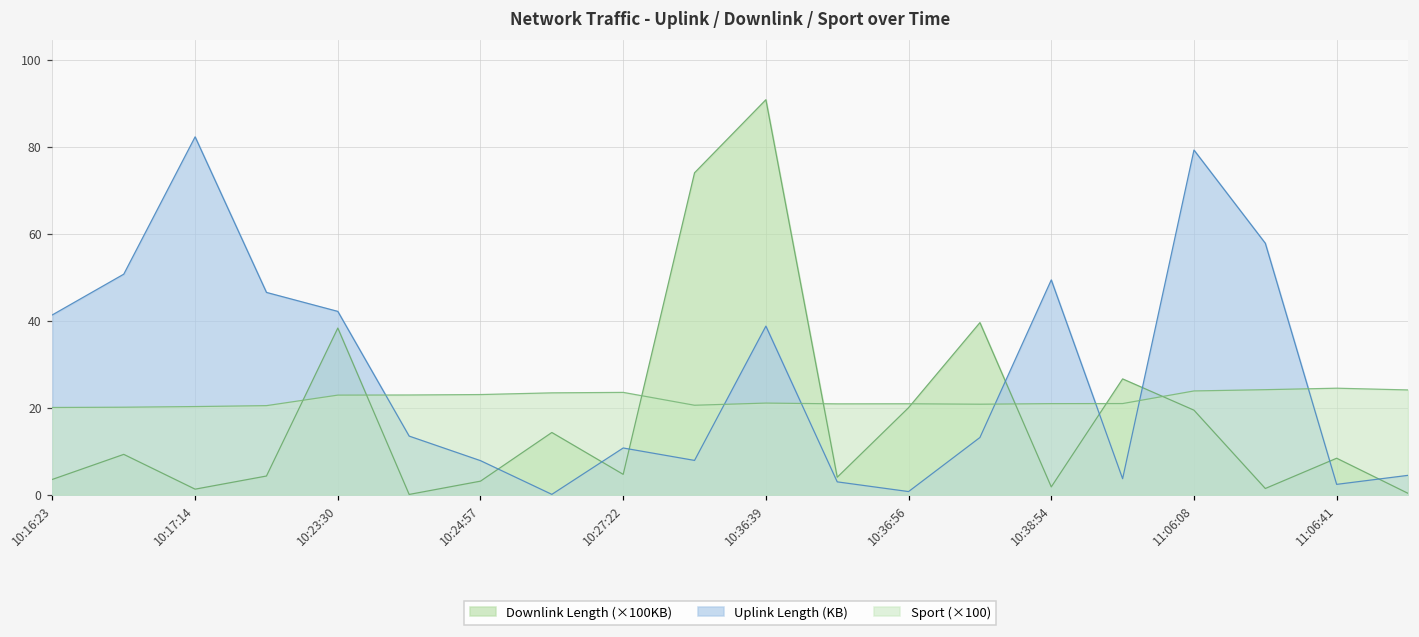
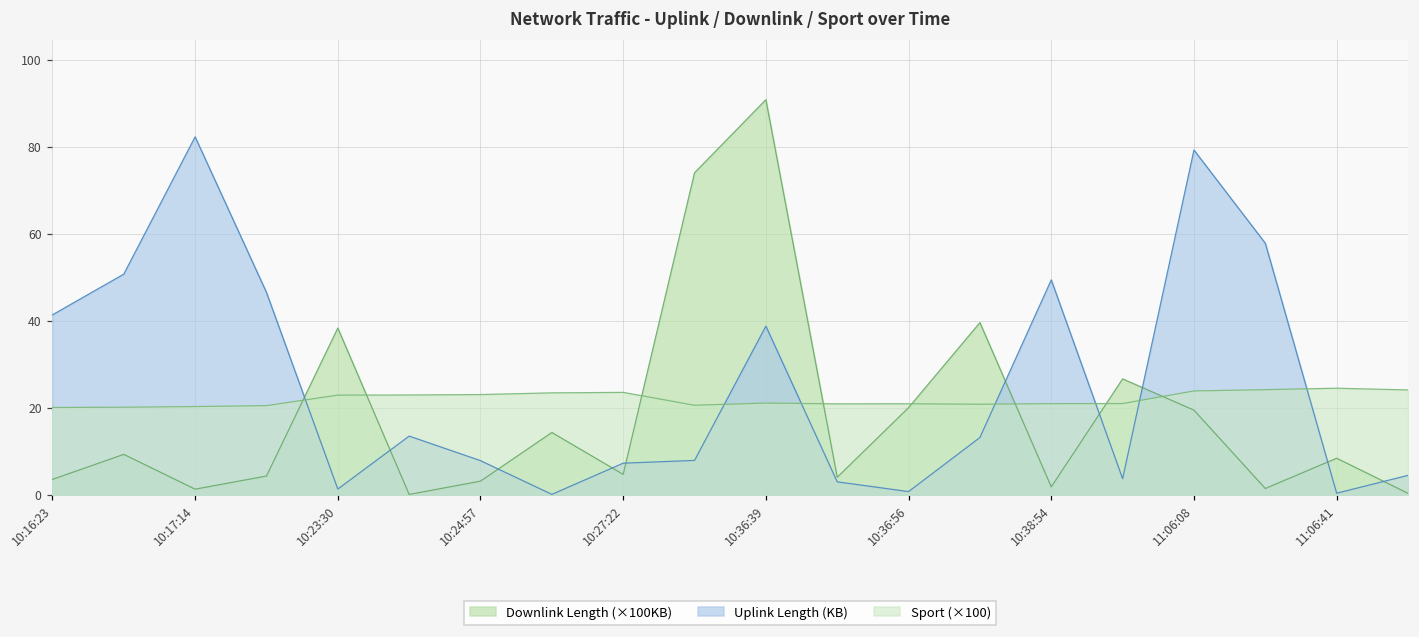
  {
    "Uplink Length (KB)": {
      "10:16:23": 41,
      "10:17:14": 82,
-     "10:23:30": 42,
+     "10:23:30": 1,
      "10:24:57": 8,
-     "10:27:22": 11,
+     "10:27:22": 7,
      "10:36:39": 39,
      "10:36:56": 1,
      "10:38:54": 49,
      "11:06:08": 79,
-     "11:06:41": 2
+     "11:06:41": 0
    }
  }
